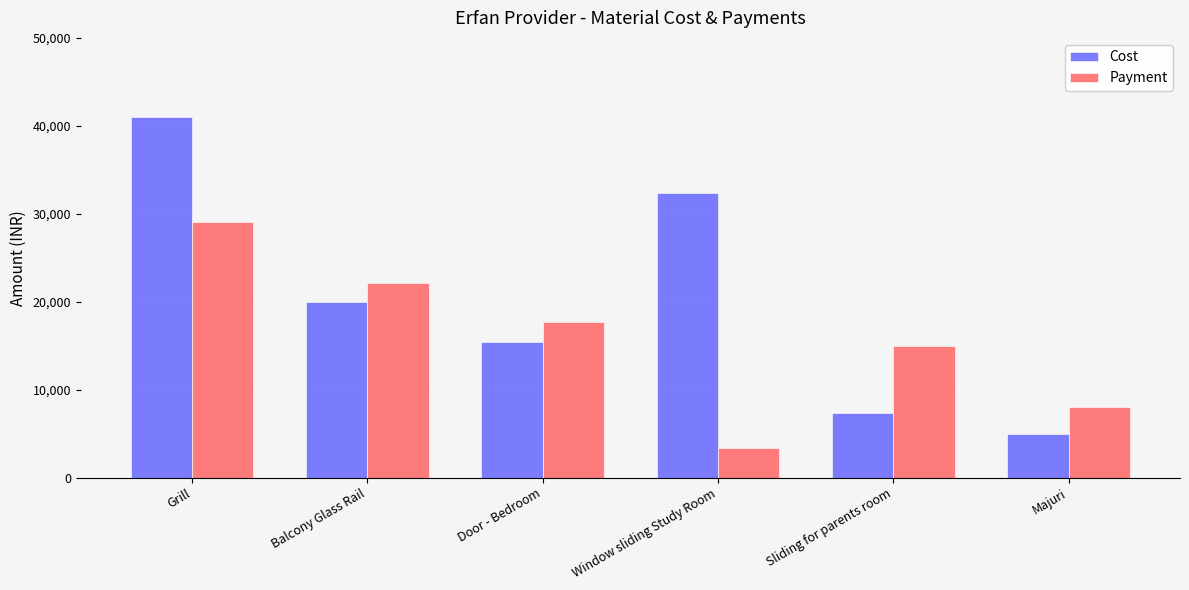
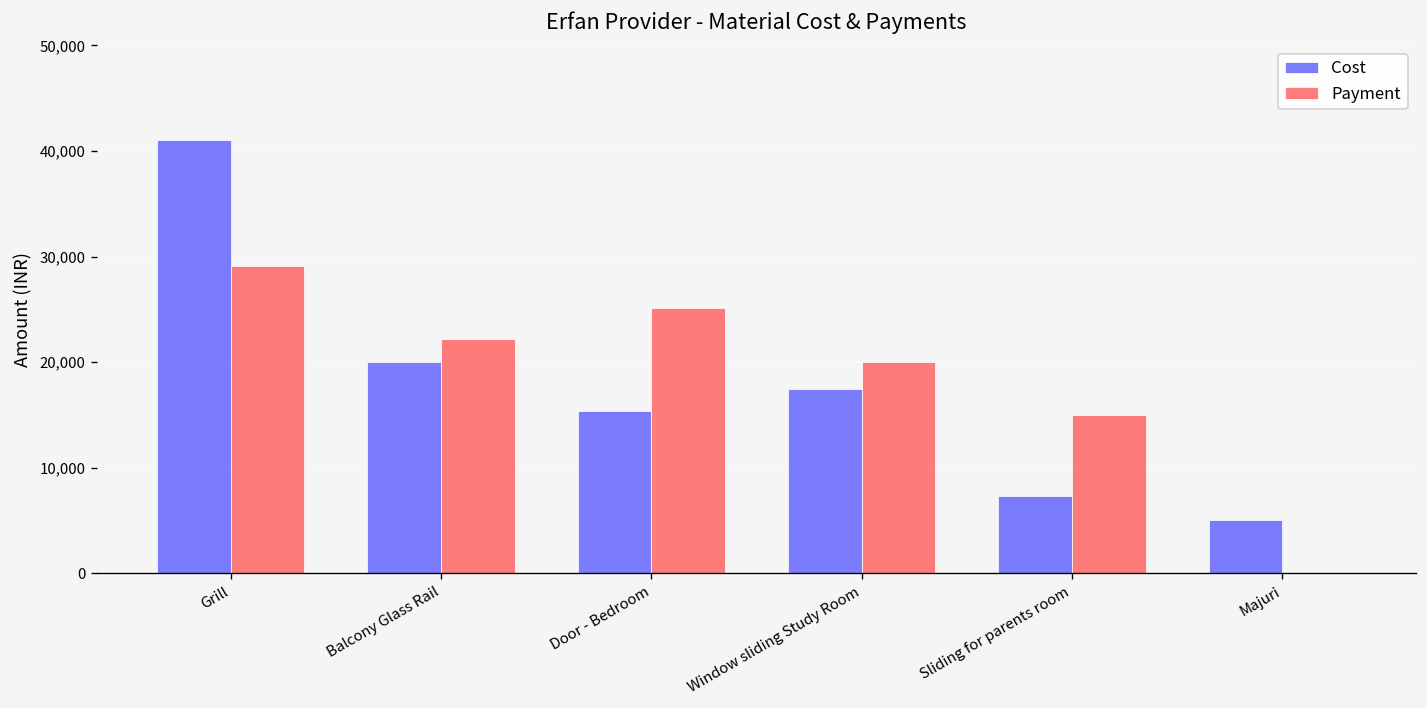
  {
    "Cost": {
      "Grill": "41,000",
      "Balcony Glass Rail": "20,000",
      "Door - Bedroom": "15,000",
-     "Window sliding Study Room": "32,000",
+     "Window sliding Study Room": "18,000",
      "Sliding for parents room": "7,000",
      "Majuri": "5,000"
    },
    "Payment": {
      "Grill": "29,000",
      "Balcony Glass Rail": "22,000",
-     "Door - Bedroom": "18,000",
-     "Window sliding Study Room": "3,000",
+     "Door - Bedroom": "25,000",
+     "Window sliding Study Room": "20,000",
      "Sliding for parents room": "15,000",
-     "Majuri": "8,000"
+     "Majuri": "0"
    }
  }
